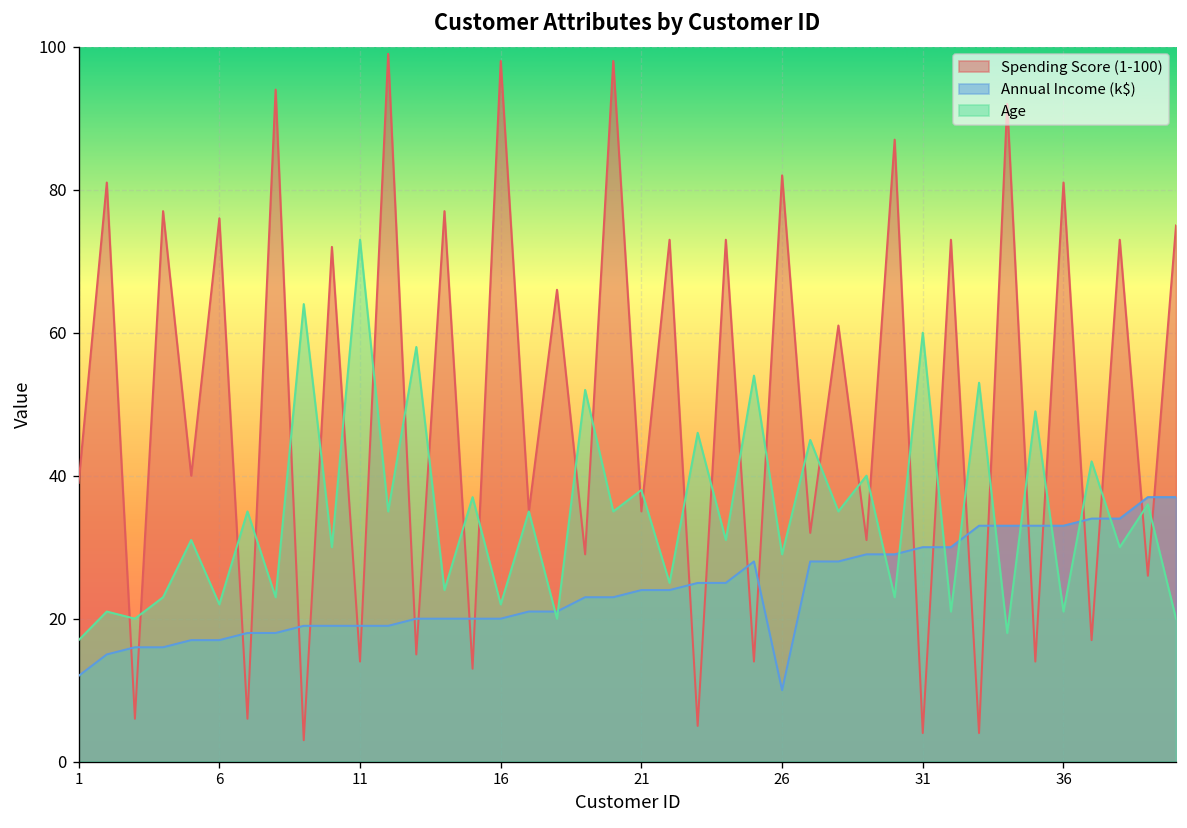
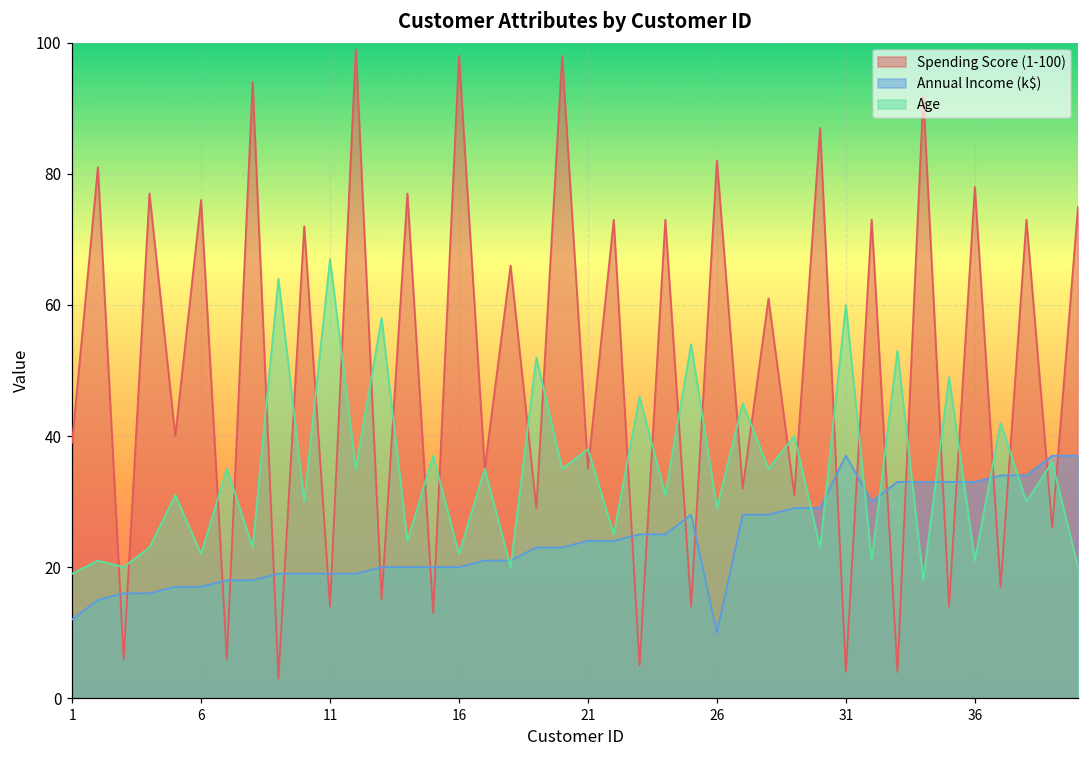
  {
    "Spending Score (1-100)": {
      "1": 39,
      "6": 76,
      "11": 14,
      "16": 98,
      "21": 35,
      "26": 82,
      "31": 4,
-     "36": 81
+     "36": 78
    },
    "Annual Income (k$)": {
      "1": 12,
      "6": 17,
      "11": 19,
      "16": 20,
      "21": 24,
      "26": 10,
-     "31": 30,
+     "31": 37,
      "36": 33
    },
    "Age": {
-     "1": 17,
+     "1": 19,
      "6": 22,
-     "11": 73,
+     "11": 67,
      "16": 22,
      "21": 38,
      "26": 29,
      "31": 60,
      "36": 21
    }
  }
